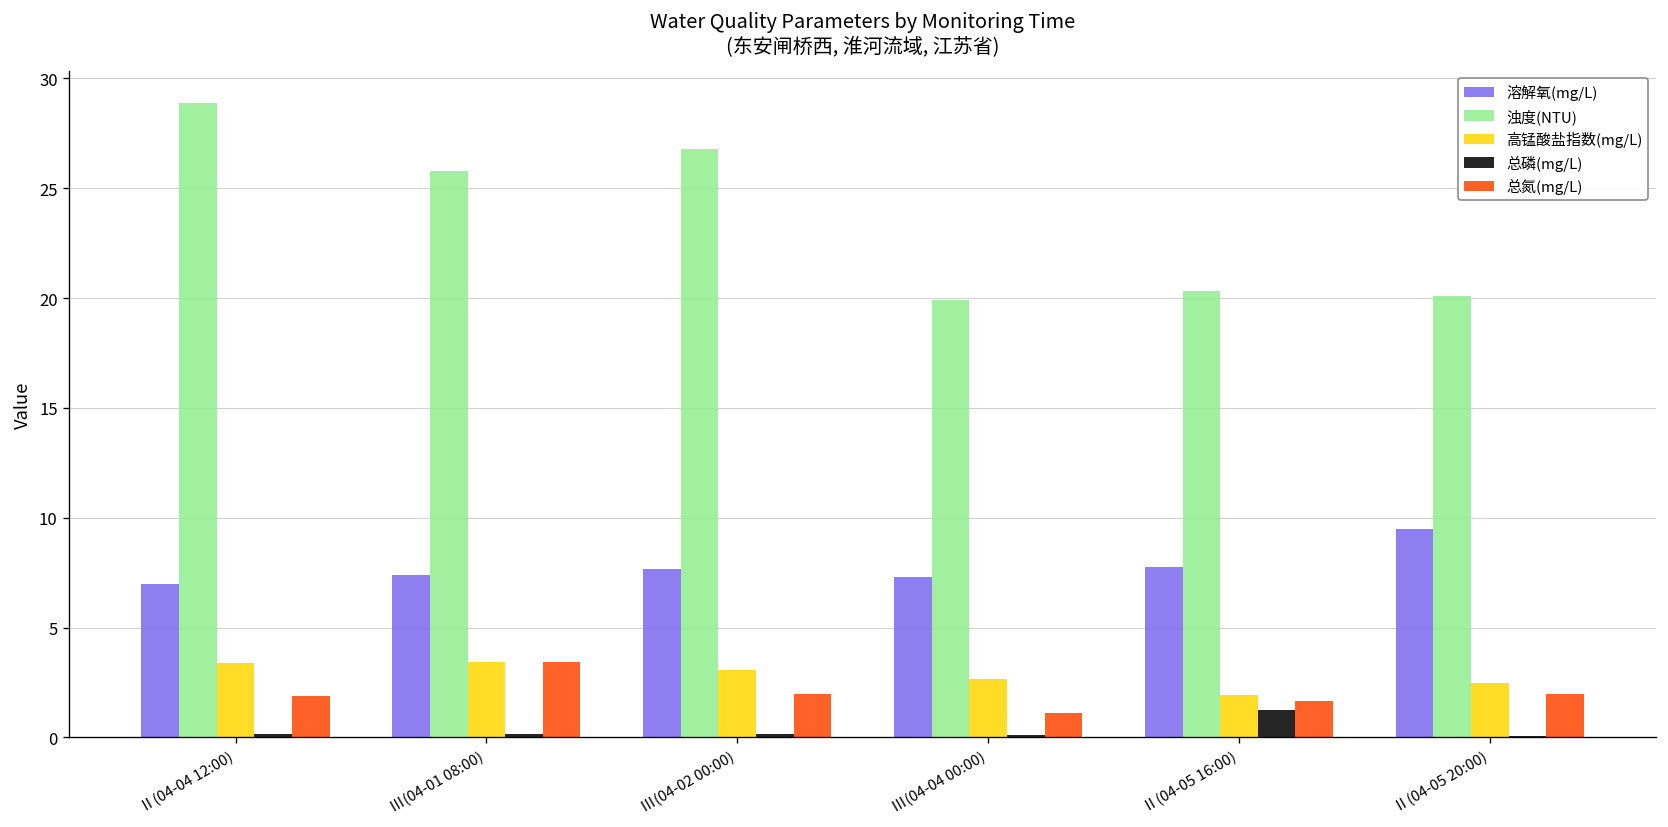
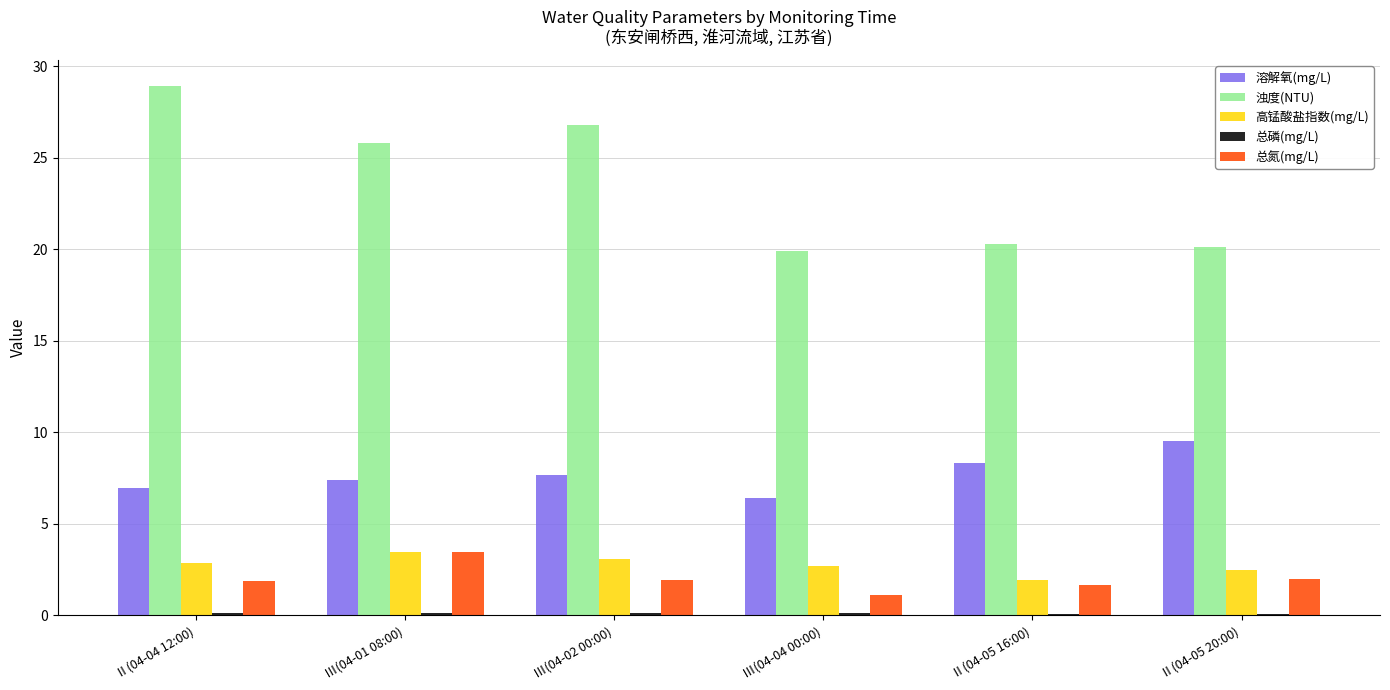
  {
    "溶解氧(mg/L)": {
      "Ⅱ(04-04 12:00)": 7.0,
      "Ⅲ(04-01 08:00)": 7.4,
      "Ⅲ(04-02 00:00)": 7.7,
-     "Ⅲ(04-04 00:00)": 7.3,
-     "Ⅱ(04-05 16:00)": 7.8,
+     "Ⅲ(04-04 00:00)": 6.4,
+     "Ⅱ(04-05 16:00)": 8.3,
      "Ⅱ(04-05 20:00)": 9.5
    },
    "浊度(NTU)": {
      "Ⅱ(04-04 12:00)": 28.9,
      "Ⅲ(04-01 08:00)": 25.8,
      "Ⅲ(04-02 00:00)": 26.8,
      "Ⅲ(04-04 00:00)": 19.9,
      "Ⅱ(04-05 16:00)": 20.3,
      "Ⅱ(04-05 20:00)": 20.1
    },
    "高锰酸盐指数(mg/L)": {
-     "Ⅱ(04-04 12:00)": 3.4,
+     "Ⅱ(04-04 12:00)": 2.8,
      "Ⅲ(04-01 08:00)": 3.4,
      "Ⅲ(04-02 00:00)": 3.1,
      "Ⅲ(04-04 00:00)": 2.7,
      "Ⅱ(04-05 16:00)": 1.9,
      "Ⅱ(04-05 20:00)": 2.5
    },
    "总磷(mg/L)": {
      "Ⅱ(04-04 12:00)": 0.1,
      "Ⅲ(04-01 08:00)": 0.1,
      "Ⅲ(04-02 00:00)": 0.1,
-     "Ⅱ(04-05 16:00)": 1.2
+     "Ⅱ(04-05 16:00)": 0.1
    },
    "总氮(mg/L)": {
      "Ⅱ(04-04 12:00)": 1.9,
      "Ⅲ(04-01 08:00)": 3.4,
      "Ⅲ(04-02 00:00)": 2.0,
      "Ⅲ(04-04 00:00)": 1.1,
      "Ⅱ(04-05 16:00)": 1.7,
      "Ⅱ(04-05 20:00)": 2.0
    }
  }
